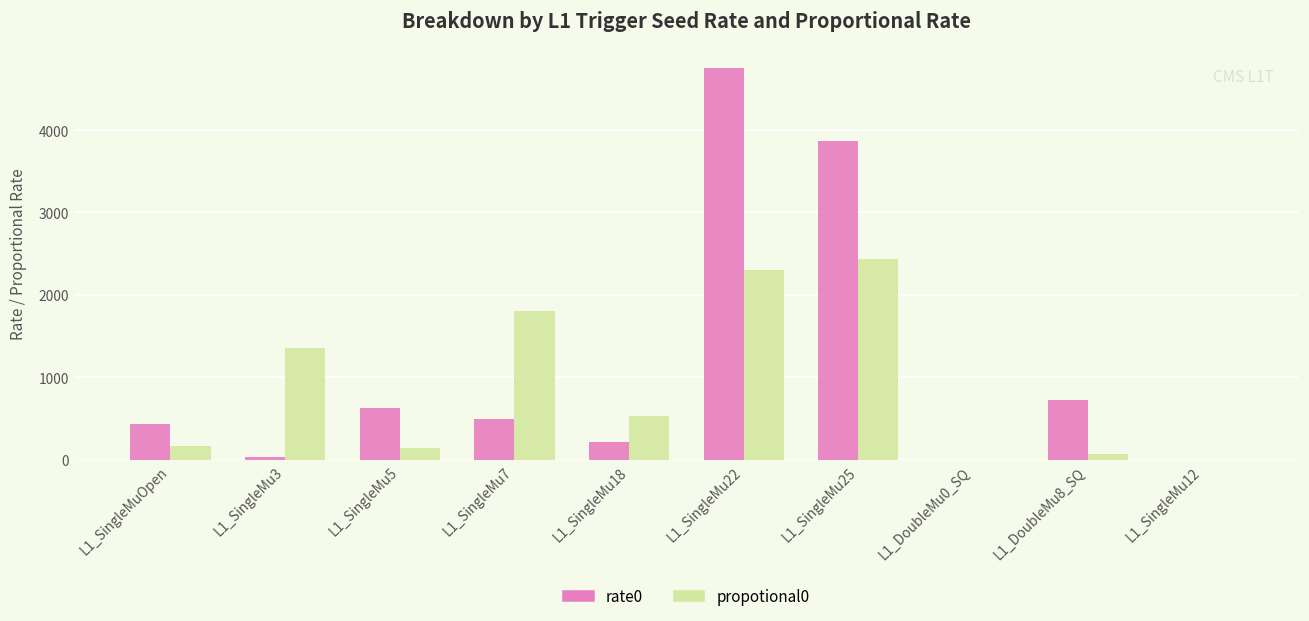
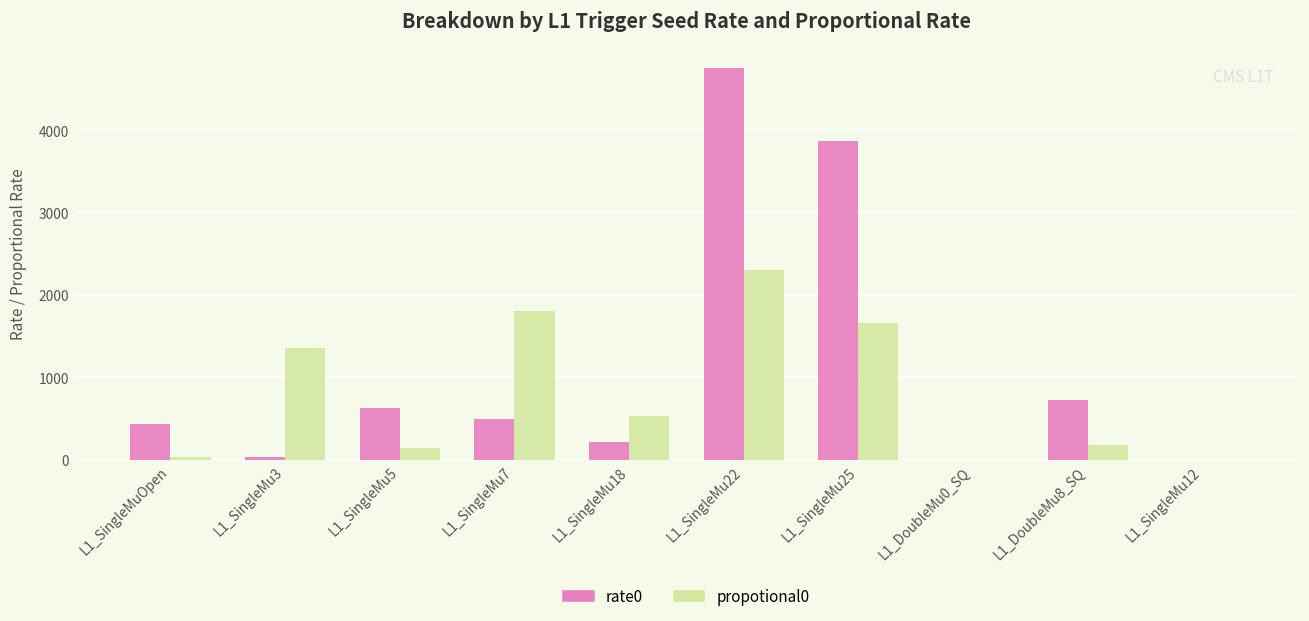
  {
    "rate0": {
      "L1_SingleMuOpen": 400,
      "L1_SingleMu5": 600,
      "L1_SingleMu7": 500,
      "L1_SingleMu18": 200,
      "L1_SingleMu22": 4800,
      "L1_SingleMu25": 3900,
      "L1_DoubleMu0_SQ": 0,
      "L1_DoubleMu8_SQ": 700,
      "L1_SingleMu12": 0
    },
    "propotional0": {
-     "L1_SingleMuOpen": 200,
+     "L1_SingleMuOpen": 0,
      "L1_SingleMu3": 1400,
      "L1_SingleMu5": 100,
      "L1_SingleMu7": 1800,
      "L1_SingleMu18": 500,
      "L1_SingleMu22": 2300,
-     "L1_SingleMu25": 2400,
+     "L1_SingleMu25": 1700,
      "L1_DoubleMu0_SQ": 0,
-     "L1_DoubleMu8_SQ": 100,
+     "L1_DoubleMu8_SQ": 200,
      "L1_SingleMu12": 0
    }
  }
